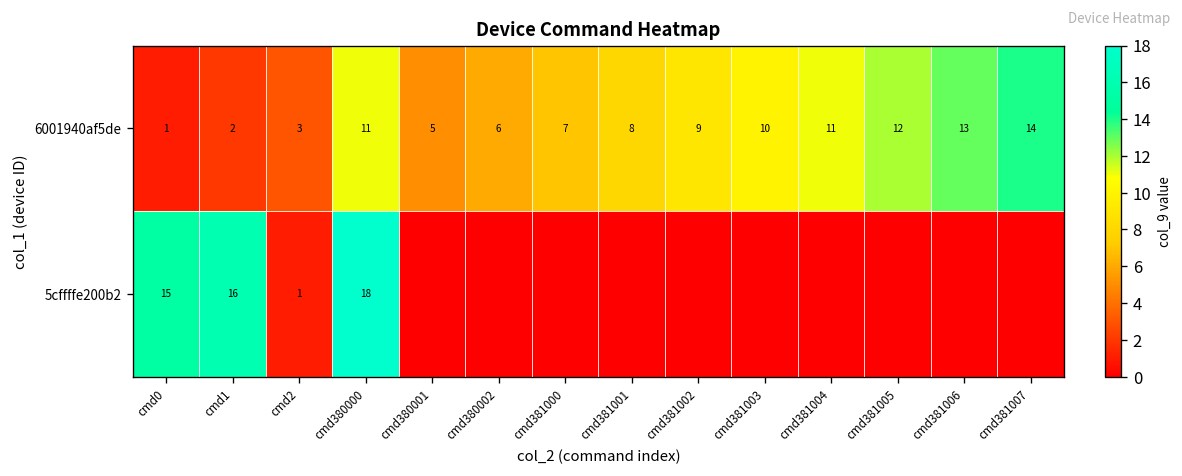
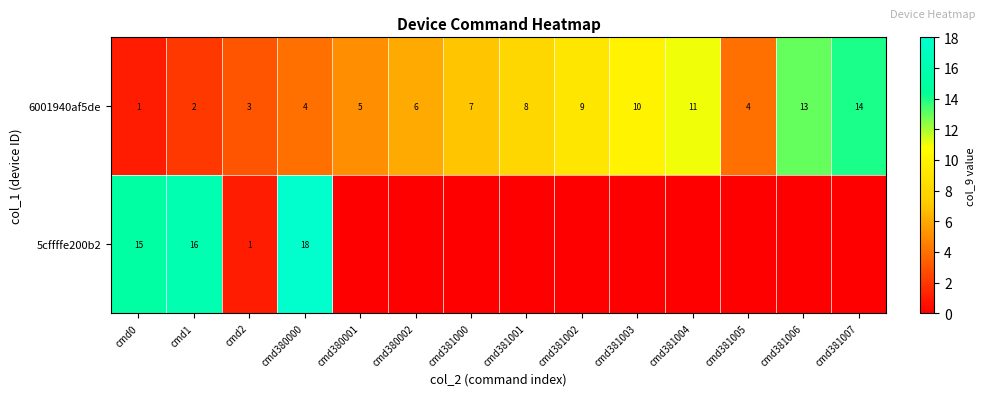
  {
    "6001940af5de": {
      "cmd0": 1,
      "cmd1": 2,
      "cmd2": 3,
-     "cmd380000": 11,
+     "cmd380000": 4,
      "cmd380001": 5,
      "cmd380002": 6,
      "cmd381000": 7,
      "cmd381001": 8,
      "cmd381002": 9,
      "cmd381003": 10,
      "cmd381004": 11,
-     "cmd381005": 12,
+     "cmd381005": 4,
      "cmd381006": 13,
      "cmd381007": 14
    },
    "5cffffe200b2": {
      "cmd0": 15,
      "cmd1": 16,
      "cmd2": 1,
      "cmd380000": 18
    }
  }
